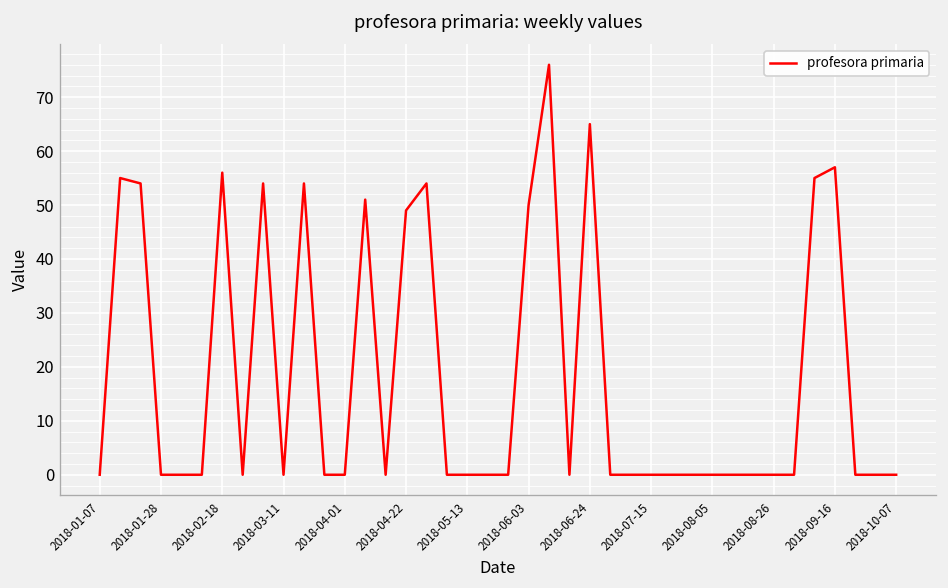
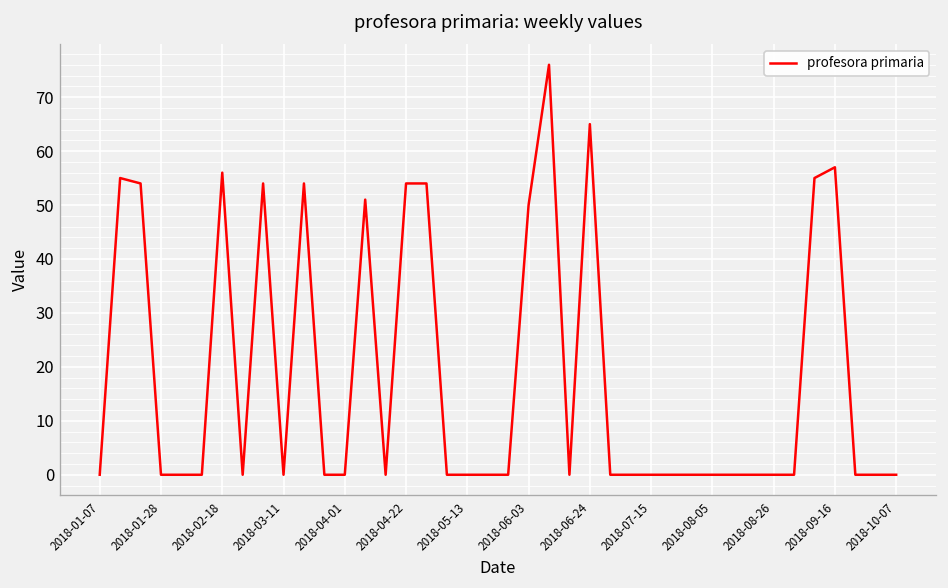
  {
    "2018-01-07": 0,
    "2018-01-28": 0,
    "2018-02-18": 56,
    "2018-03-11": 0,
    "2018-04-01": 0,
-   "2018-04-22": 49,
+   "2018-04-22": 54,
    "2018-05-13": 0,
    "2018-06-03": 50,
    "2018-06-24": 65,
    "2018-07-15": 0,
    "2018-08-05": 0,
    "2018-08-26": 0,
    "2018-09-16": 57,
    "2018-10-07": 0
  }
